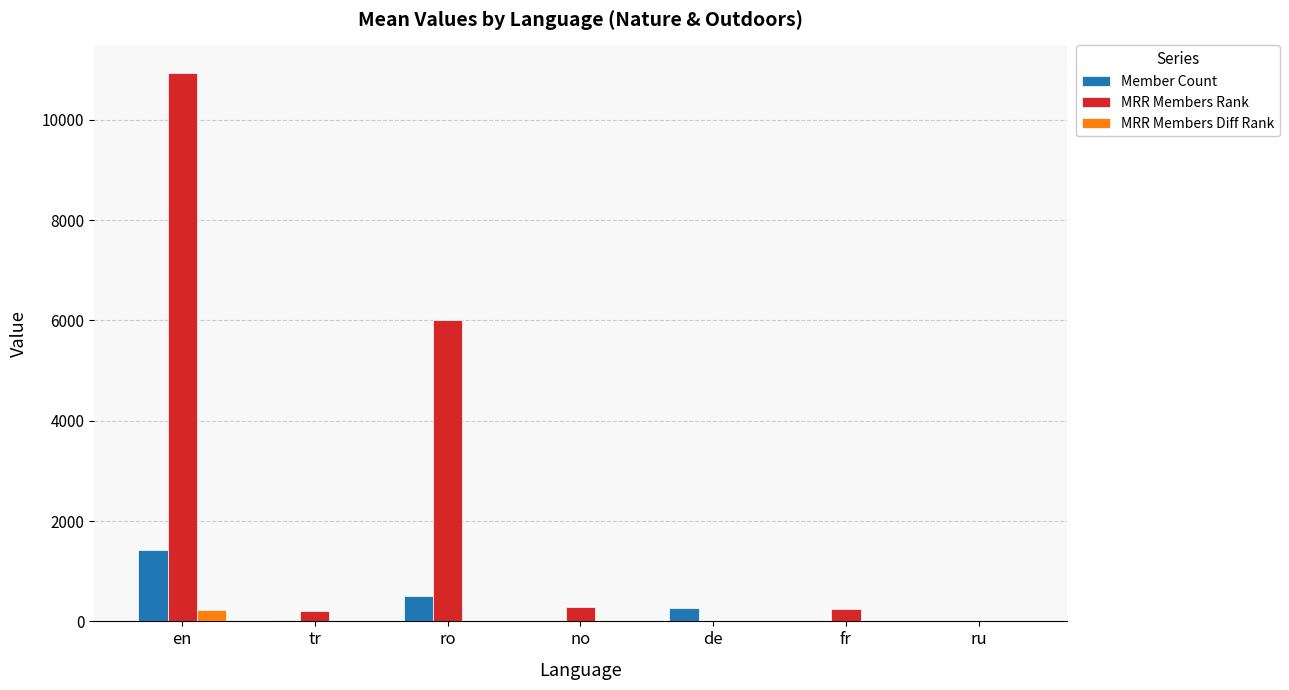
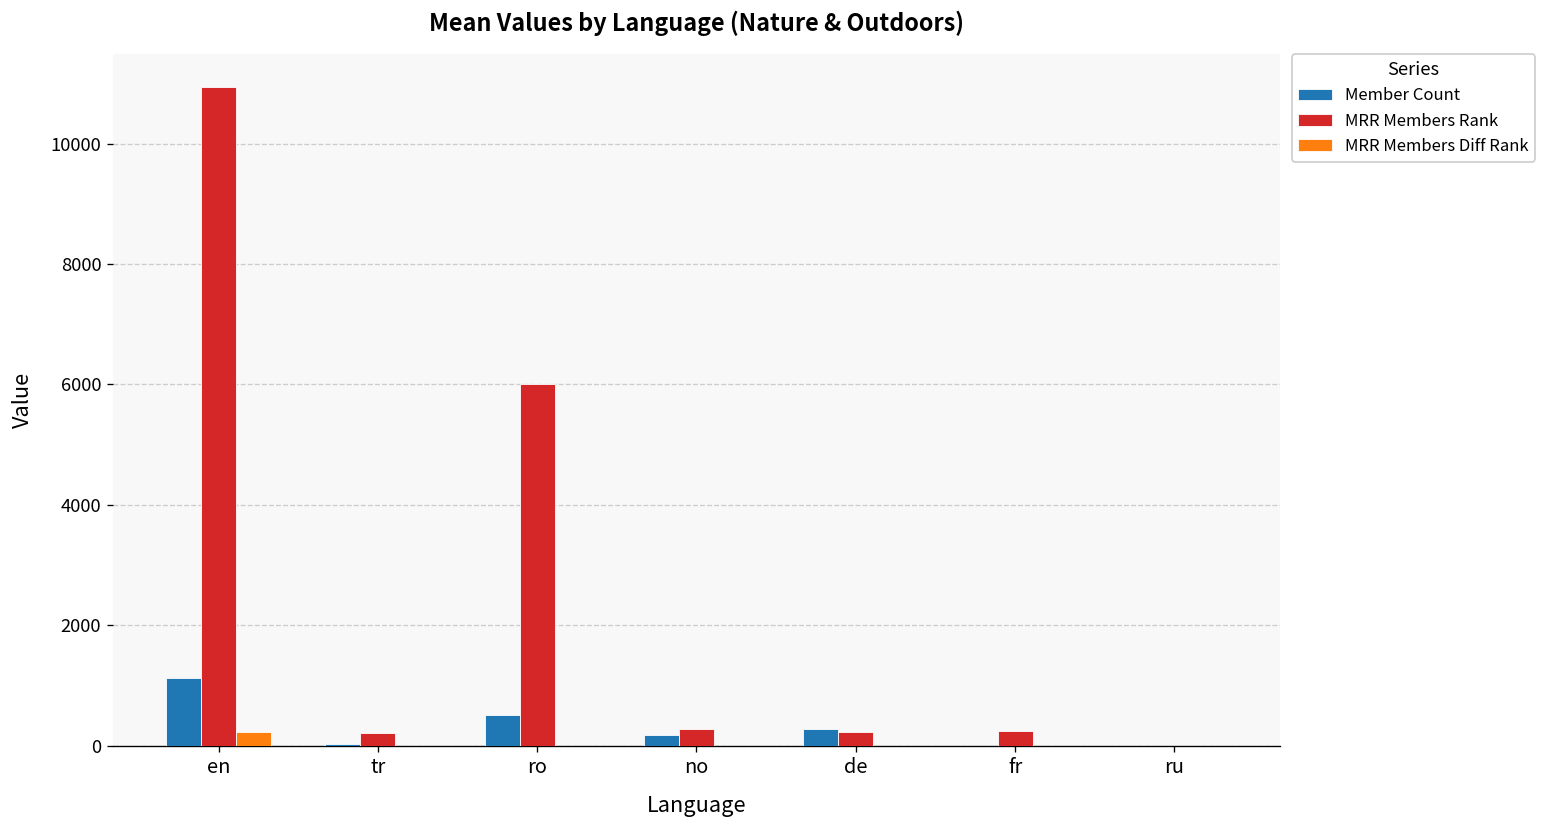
  {
    "Member Count": {
-     "en": 1400,
+     "en": 1100,
      "ro": 500,
-     "no": 0,
+     "no": 200,
      "de": 300,
      "ru": 0
    },
    "MRR Members Rank": {
      "en": 10900,
      "tr": 200,
      "ro": 6000,
      "no": 300,
-     "de": 0,
+     "de": 200,
      "fr": 200,
      "ru": 0
    },
    "MRR Members Diff Rank": {
      "en": 200,
      "tr": 0,
      "ro": 0,
      "no": 0,
      "de": 0,
      "fr": 0,
      "ru": 0
    }
  }
